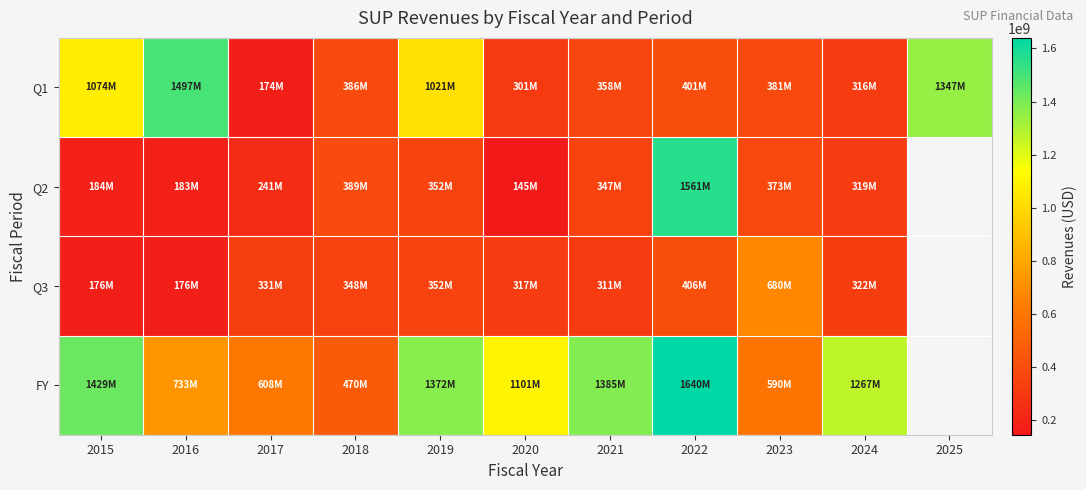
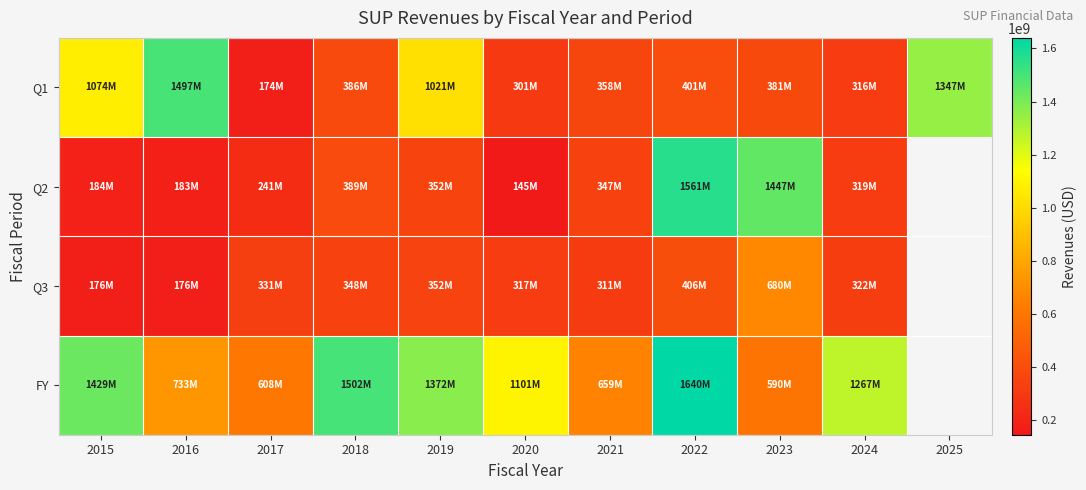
  {
    "Q1": {
      "2015": "1074M",
      "2016": "1497M",
      "2017": "174M",
      "2018": "386M",
      "2019": "1021M",
      "2020": "301M",
      "2021": "358M",
      "2022": "401M",
      "2023": "381M",
      "2024": "316M",
      "2025": "1347M"
    },
    "Q2": {
      "2015": "184M",
      "2016": "183M",
      "2017": "241M",
      "2018": "389M",
      "2019": "352M",
      "2020": "145M",
      "2021": "347M",
      "2022": "1561M",
-     "2023": "373M",
+     "2023": "1447M",
      "2024": "319M"
    },
    "Q3": {
      "2015": "176M",
      "2016": "176M",
      "2017": "331M",
      "2018": "348M",
      "2019": "352M",
      "2020": "317M",
      "2021": "311M",
      "2022": "406M",
      "2023": "680M",
      "2024": "322M"
    },
    "FY": {
      "2015": "1429M",
      "2016": "733M",
      "2017": "608M",
-     "2018": "470M",
+     "2018": "1502M",
      "2019": "1372M",
      "2020": "1101M",
-     "2021": "1385M",
+     "2021": "659M",
      "2022": "1640M",
      "2023": "590M",
      "2024": "1267M"
    }
  }
